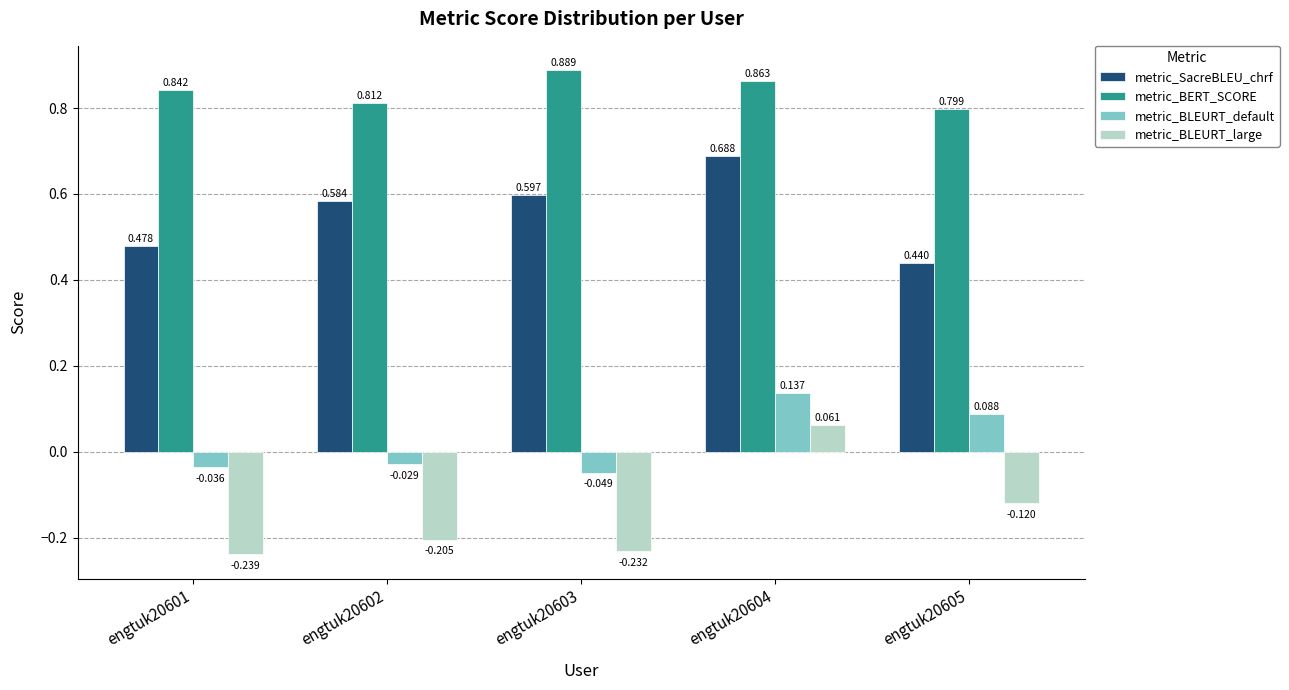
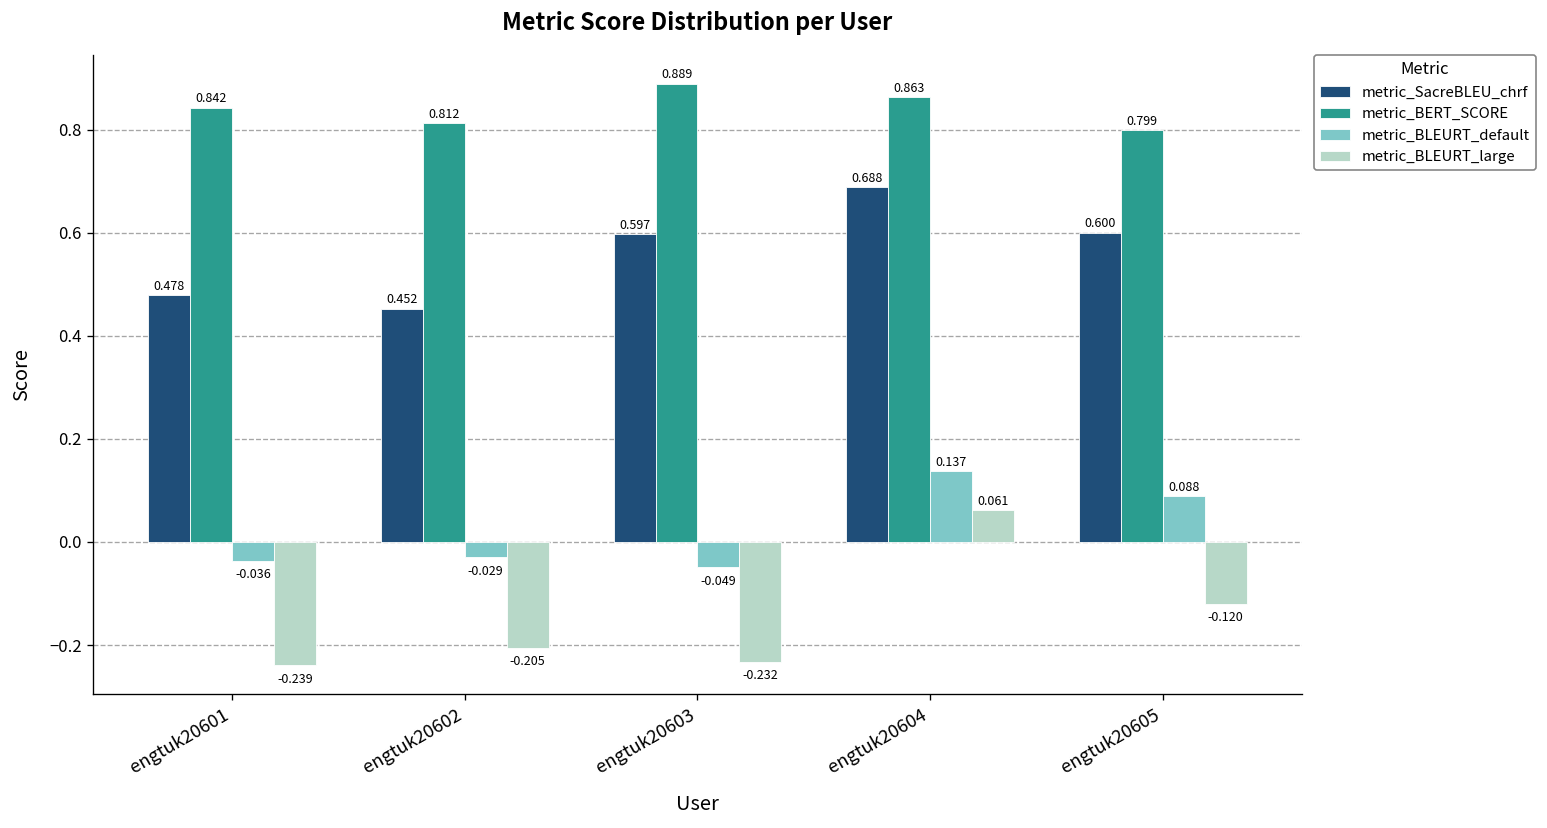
  {
    "metric_SacreBLEU_chrf": {
      "engtuk20601": 0.478,
-     "engtuk20602": 0.584,
+     "engtuk20602": 0.452,
      "engtuk20603": 0.597,
      "engtuk20604": 0.688,
-     "engtuk20605": 0.440
+     "engtuk20605": 0.600
    },
    "metric_BERT_SCORE": {
      "engtuk20601": 0.842,
      "engtuk20602": 0.812,
      "engtuk20603": 0.889,
      "engtuk20604": 0.863,
      "engtuk20605": 0.799
    }
  }
